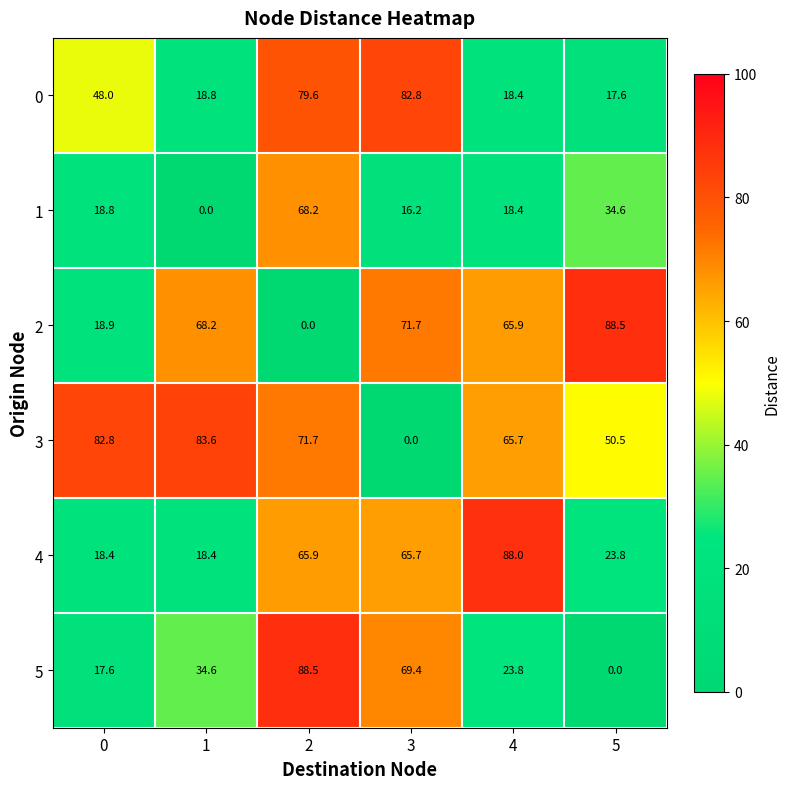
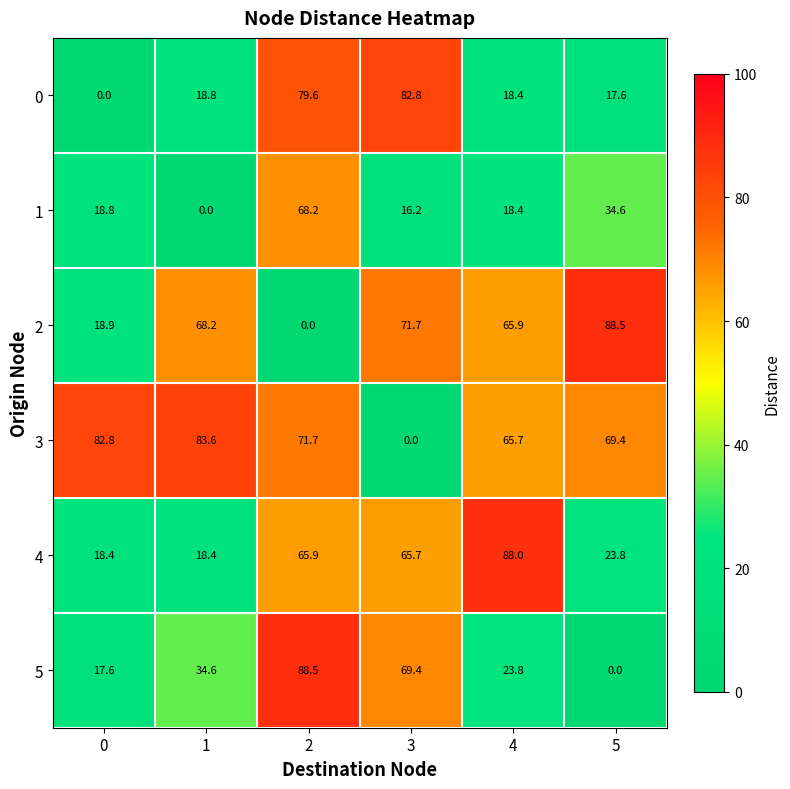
  {
    "0": {
-     "0": 48.0,
+     "0": 0.0,
      "1": 18.8,
      "2": 79.6,
      "3": 82.8,
      "4": 18.4,
      "5": 17.6
    },
    "1": {
      "0": 18.8,
      "1": 0.0,
      "2": 68.2,
      "3": 16.2,
      "4": 18.4,
      "5": 34.6
    },
    "2": {
      "0": 18.9,
      "1": 68.2,
      "2": 0.0,
      "3": 71.7,
      "4": 65.9,
      "5": 88.5
    },
    "3": {
      "0": 82.8,
      "1": 83.6,
      "2": 71.7,
      "3": 0.0,
      "4": 65.7,
-     "5": 50.5
+     "5": 69.4
    },
    "4": {
      "0": 18.4,
      "1": 18.4,
      "2": 65.9,
      "3": 65.7,
      "4": 88.0,
      "5": 23.8
    },
    "5": {
      "0": 17.6,
      "1": 34.6,
      "2": 88.5,
      "3": 69.4,
      "4": 23.8,
      "5": 0.0
    }
  }
